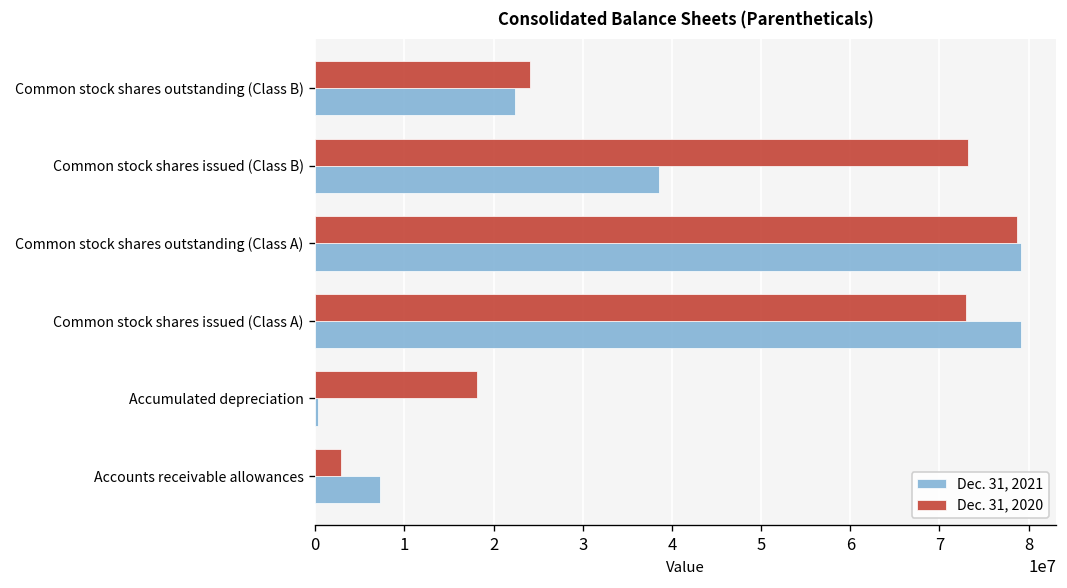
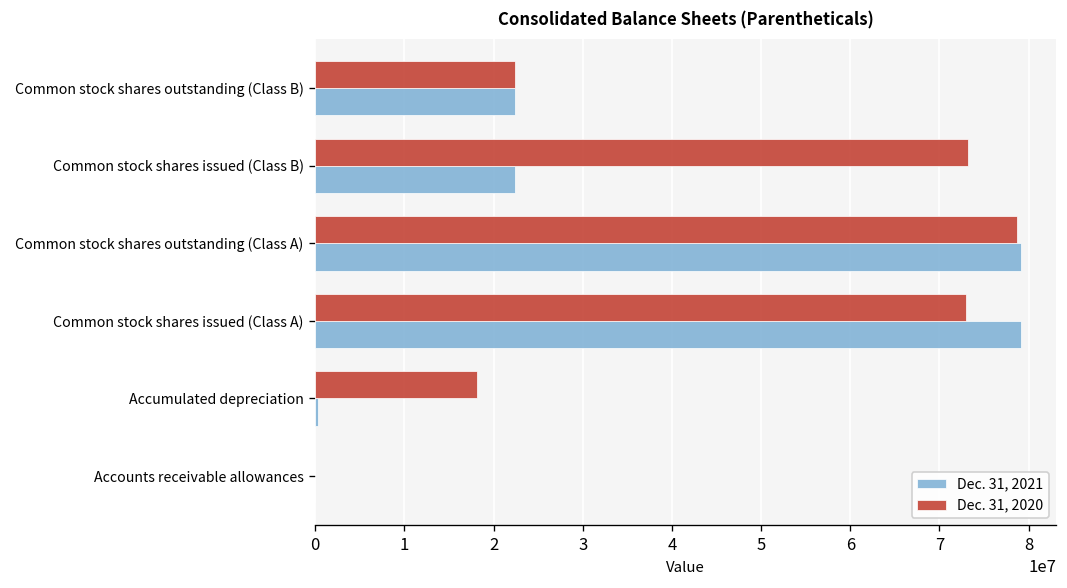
  {
    "Dec. 31, 2021": {
      "Common stock shares outstanding (Class B)": 22000000,
-     "Common stock shares issued (Class B)": 39000000,
+     "Common stock shares issued (Class B)": 22000000,
      "Common stock shares outstanding (Class A)": 79000000,
      "Common stock shares issued (Class A)": 79000000,
-     "Accounts receivable allowances": 7000000
+     "Accounts receivable allowances": 0
    },
    "Dec. 31, 2020": {
-     "Common stock shares outstanding (Class B)": 24000000,
+     "Common stock shares outstanding (Class B)": 22000000,
      "Common stock shares issued (Class B)": 73000000,
      "Common stock shares outstanding (Class A)": 79000000,
      "Common stock shares issued (Class A)": 73000000,
      "Accumulated depreciation": 18000000,
-     "Accounts receivable allowances": 3000000
+     "Accounts receivable allowances": 0
    }
  }
